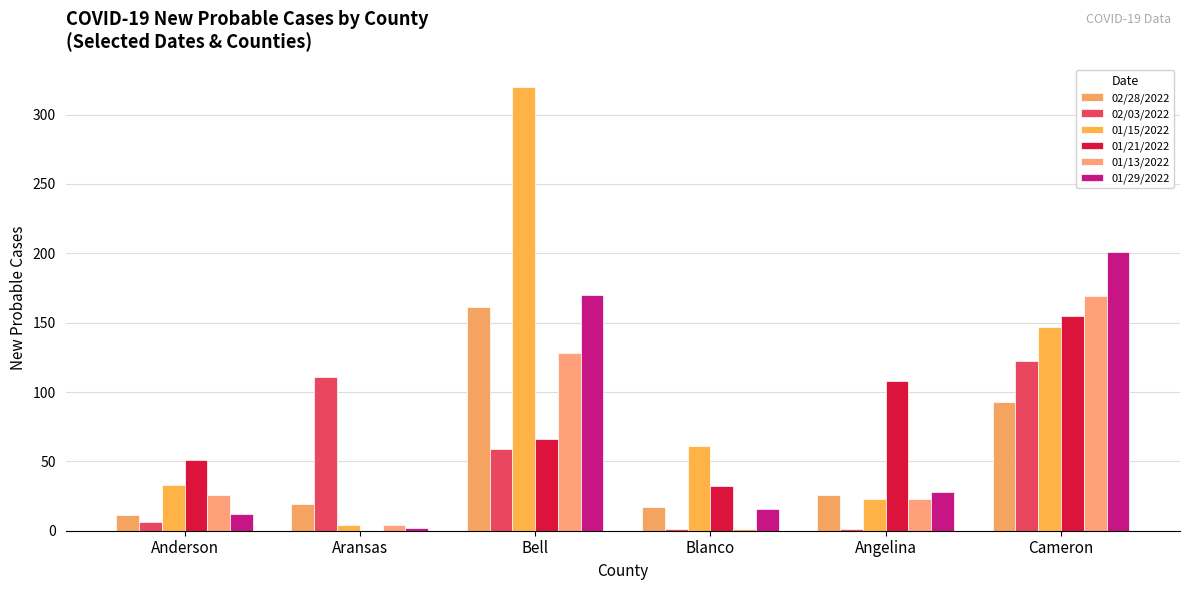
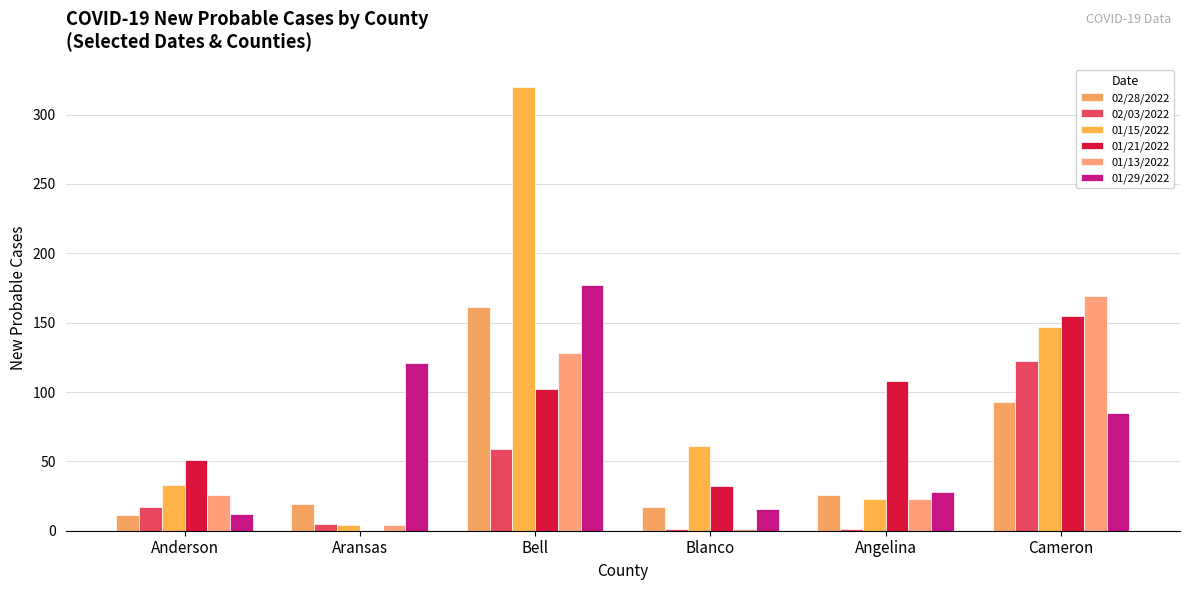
  {
    "02/03/2022": {
-     "Anderson": 6,
-     "Aransas": 111,
+     "Anderson": 17,
+     "Aransas": 5,
      "Bell": 59,
      "Cameron": 122
    },
    "01/21/2022": {
      "Anderson": 51,
      "Aransas": 0,
-     "Bell": 66,
+     "Bell": 102,
      "Blanco": 32,
      "Angelina": 108,
      "Cameron": 155
    },
    "01/29/2022": {
      "Anderson": 12,
-     "Aransas": 2,
-     "Bell": 170,
+     "Aransas": 121,
+     "Bell": 177,
      "Blanco": 16,
      "Angelina": 28,
-     "Cameron": 201
+     "Cameron": 85
    }
  }
